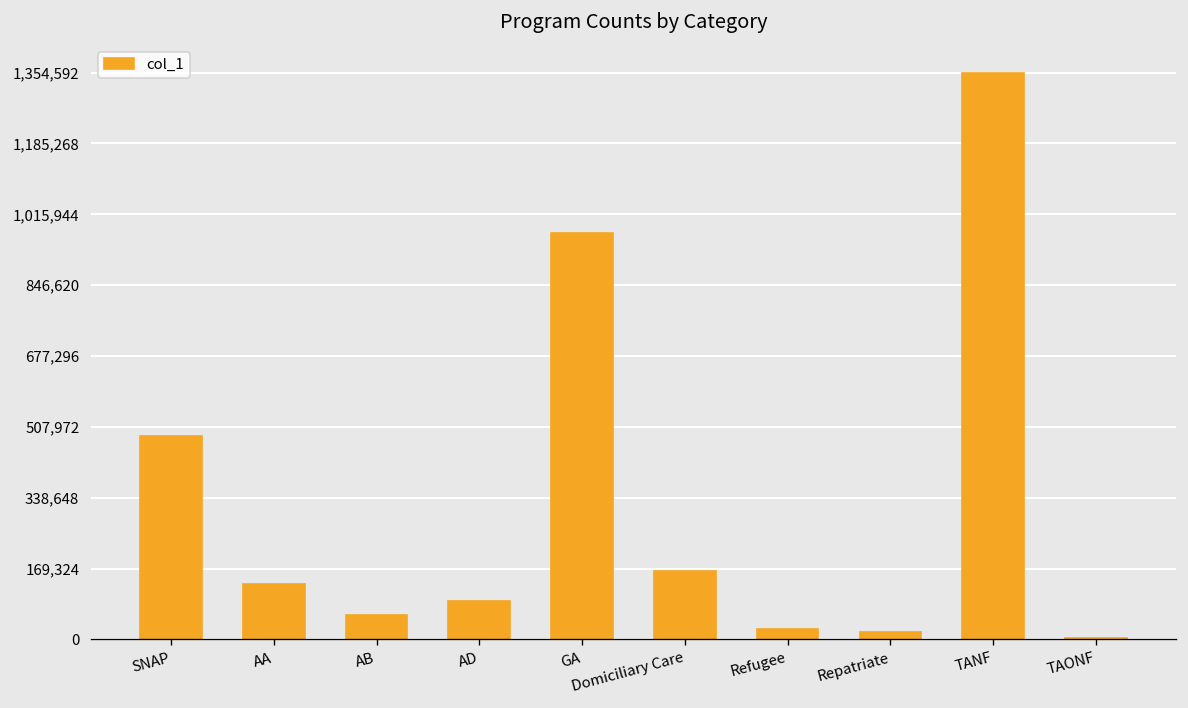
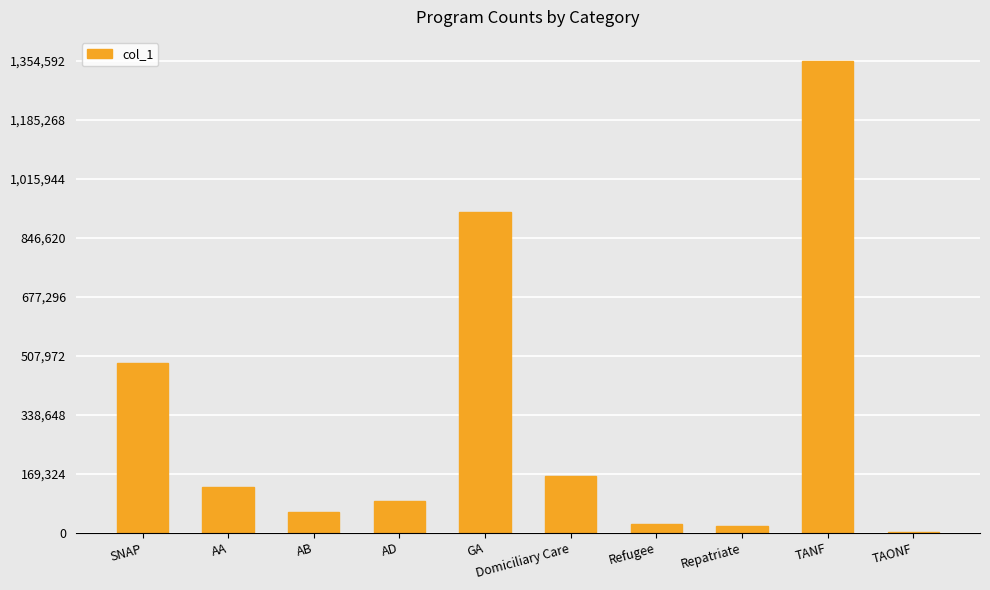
  {
    "SNAP": "490,000",
    "AA": "130,000",
    "AB": "60,000",
    "AD": "90,000",
-   "GA": "970,000",
+   "GA": "920,000",
    "Domiciliary Care": "160,000",
    "Refugee": "30,000",
    "Repatriate": "20,000",
    "TANF": "1,350,000"
  }
